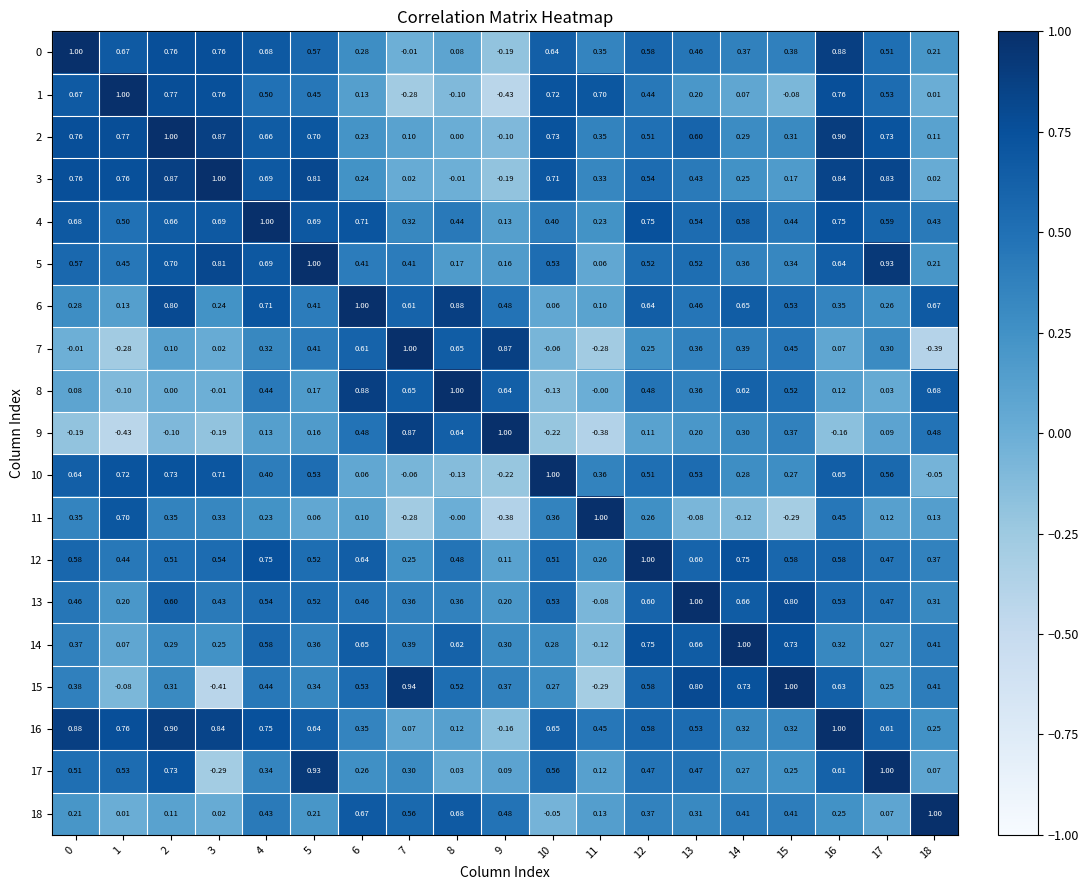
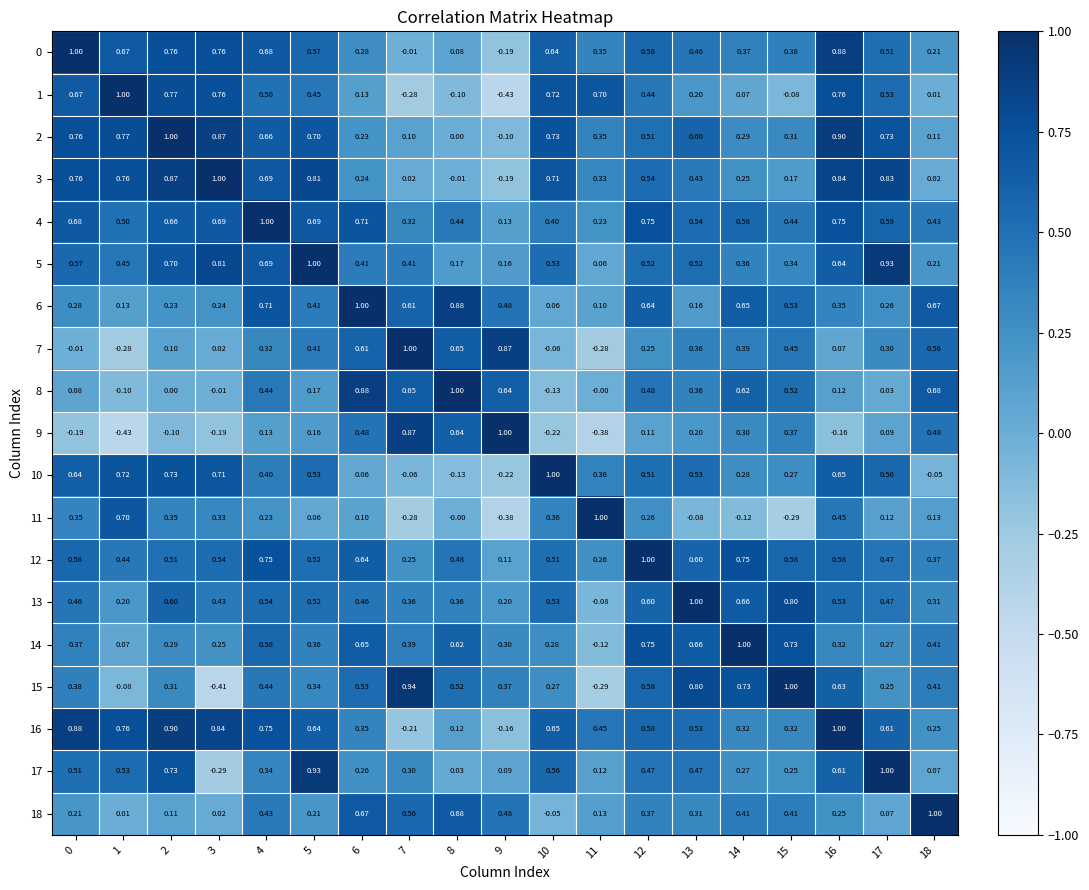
  {
    "6": {
      "0": 0.28,
      "1": 0.13,
-     "2": 0.80,
+     "2": 0.23,
      "3": 0.24,
      "4": 0.71,
      "5": 0.41,
      "6": 1.00,
      "7": 0.61,
      "8": 0.88,
      "9": 0.48,
      "10": 0.06,
      "11": 0.10,
      "12": 0.64,
-     "13": 0.46,
+     "13": 0.16,
      "14": 0.65,
      "15": 0.53,
      "16": 0.35,
      "17": 0.26,
      "18": 0.67
    },
    "7": {
      "0": -0.01,
      "1": -0.28,
      "2": 0.10,
      "3": 0.02,
      "4": 0.32,
      "5": 0.41,
      "6": 0.61,
      "7": 1.00,
      "8": 0.65,
      "9": 0.87,
      "10": -0.06,
      "11": -0.28,
      "12": 0.25,
      "13": 0.36,
      "14": 0.39,
      "15": 0.45,
      "16": 0.07,
      "17": 0.30,
-     "18": -0.39
+     "18": 0.56
    },
    "16": {
      "0": 0.88,
      "1": 0.76,
      "2": 0.90,
      "3": 0.84,
      "4": 0.75,
      "5": 0.64,
      "6": 0.35,
-     "7": 0.07,
+     "7": -0.21,
      "8": 0.12,
      "9": -0.16,
      "10": 0.65,
      "11": 0.45,
      "12": 0.58,
      "13": 0.53,
      "14": 0.32,
      "15": 0.32,
      "16": 1.00,
      "17": 0.61,
      "18": 0.25
    }
  }
